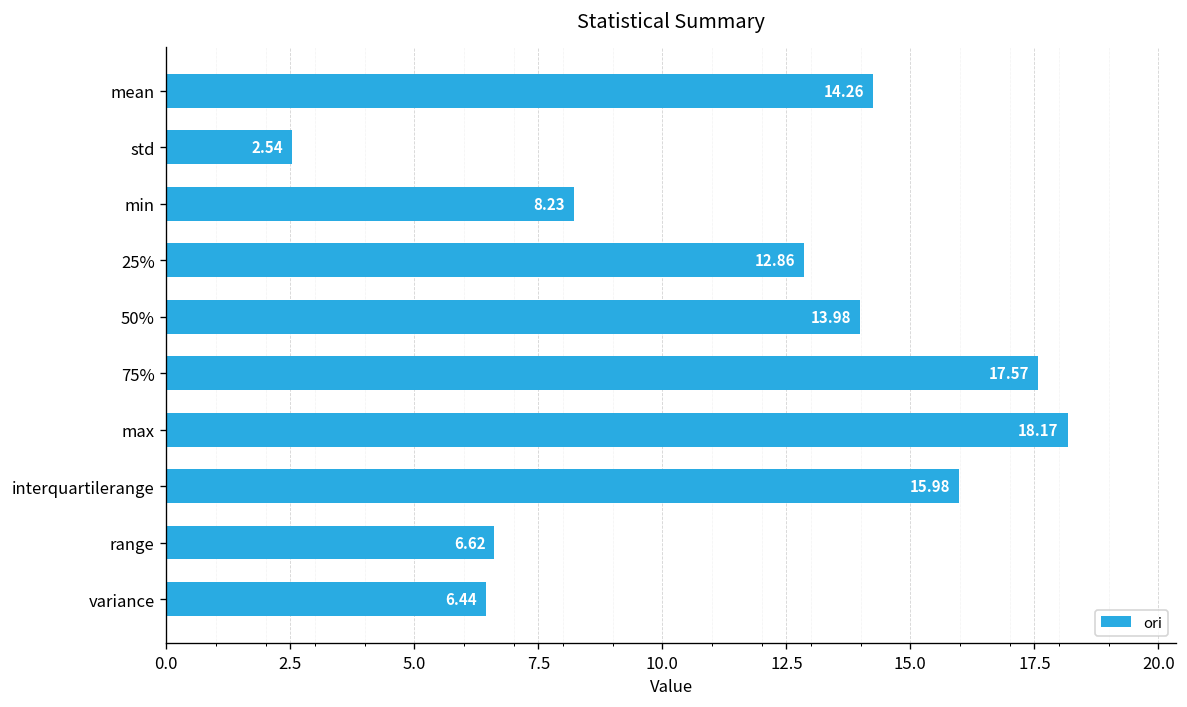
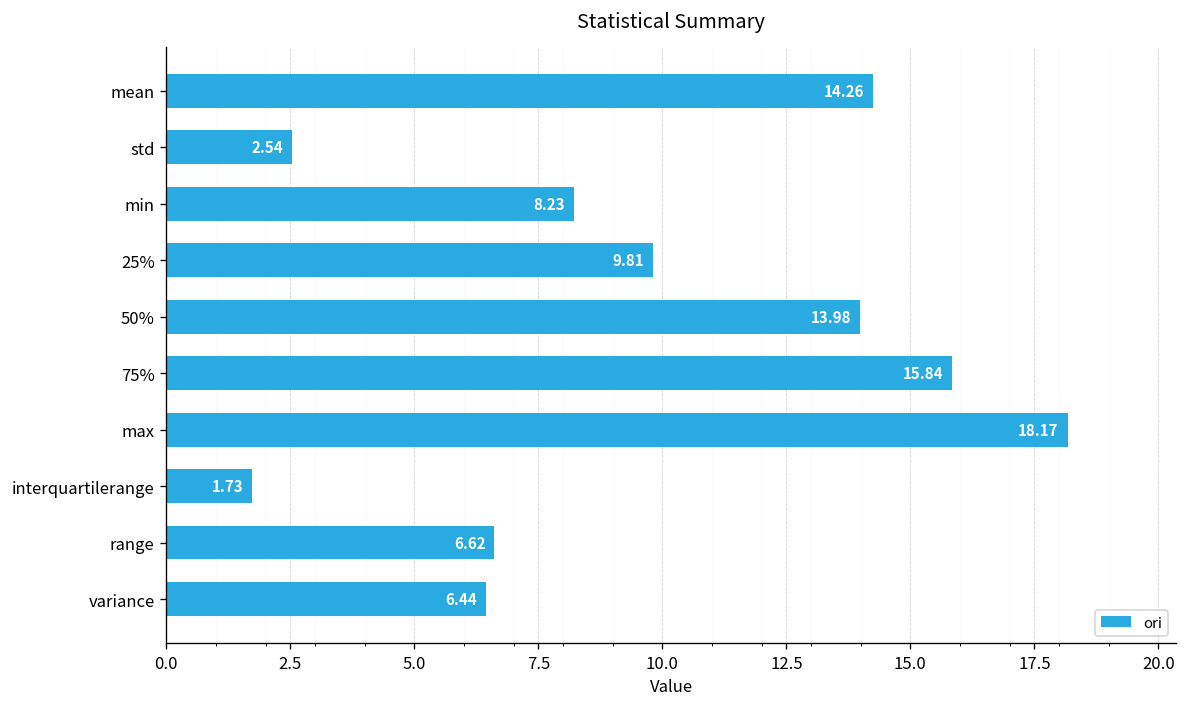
  {
    "mean": 14.26,
    "std": 2.54,
    "min": 8.23,
-   "25%": 12.86,
+   "25%": 9.81,
    "50%": 13.98,
-   "75%": 17.57,
+   "75%": 15.84,
    "max": 18.17,
-   "interquartilerange": 15.98,
+   "interquartilerange": 1.73,
    "range": 6.62,
    "variance": 6.44
  }
